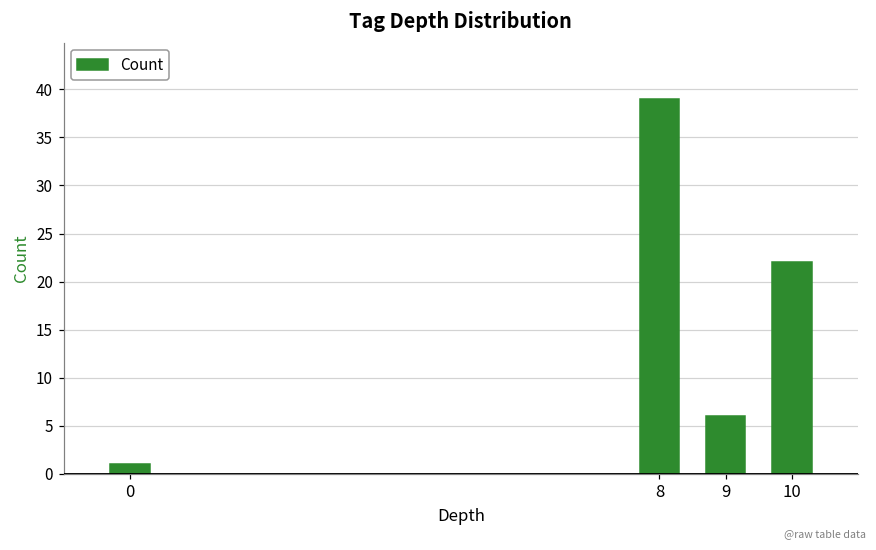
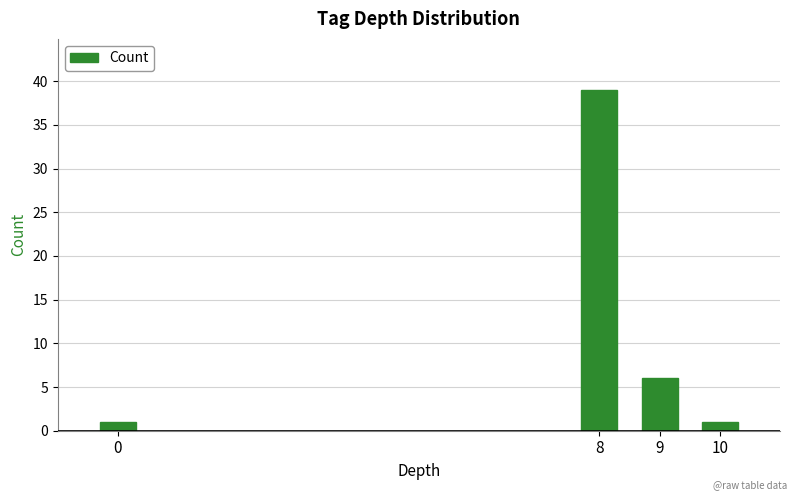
  {
    "0": 1,
    "8": 39,
    "9": 6,
-   "10": 22
+   "10": 1
  }
